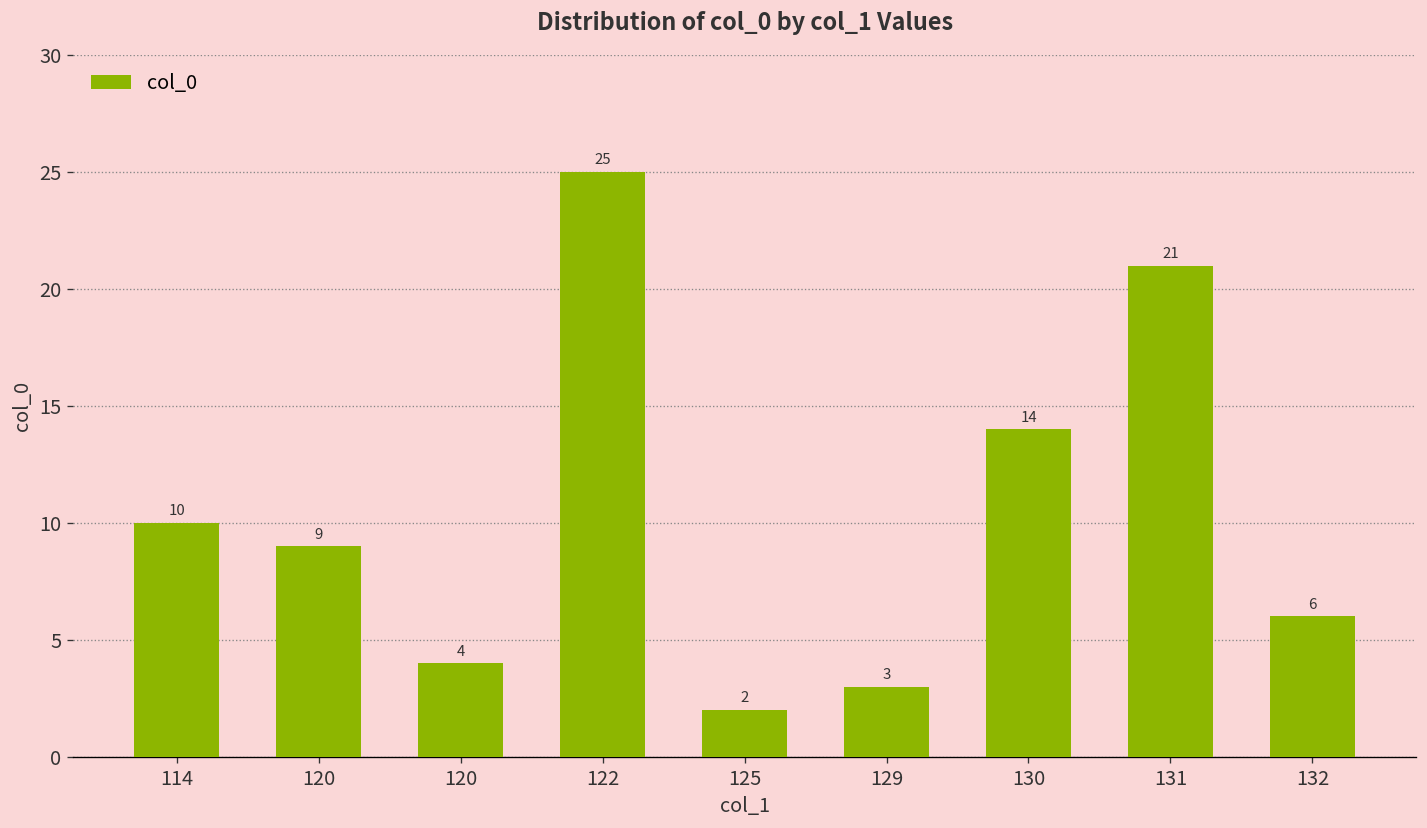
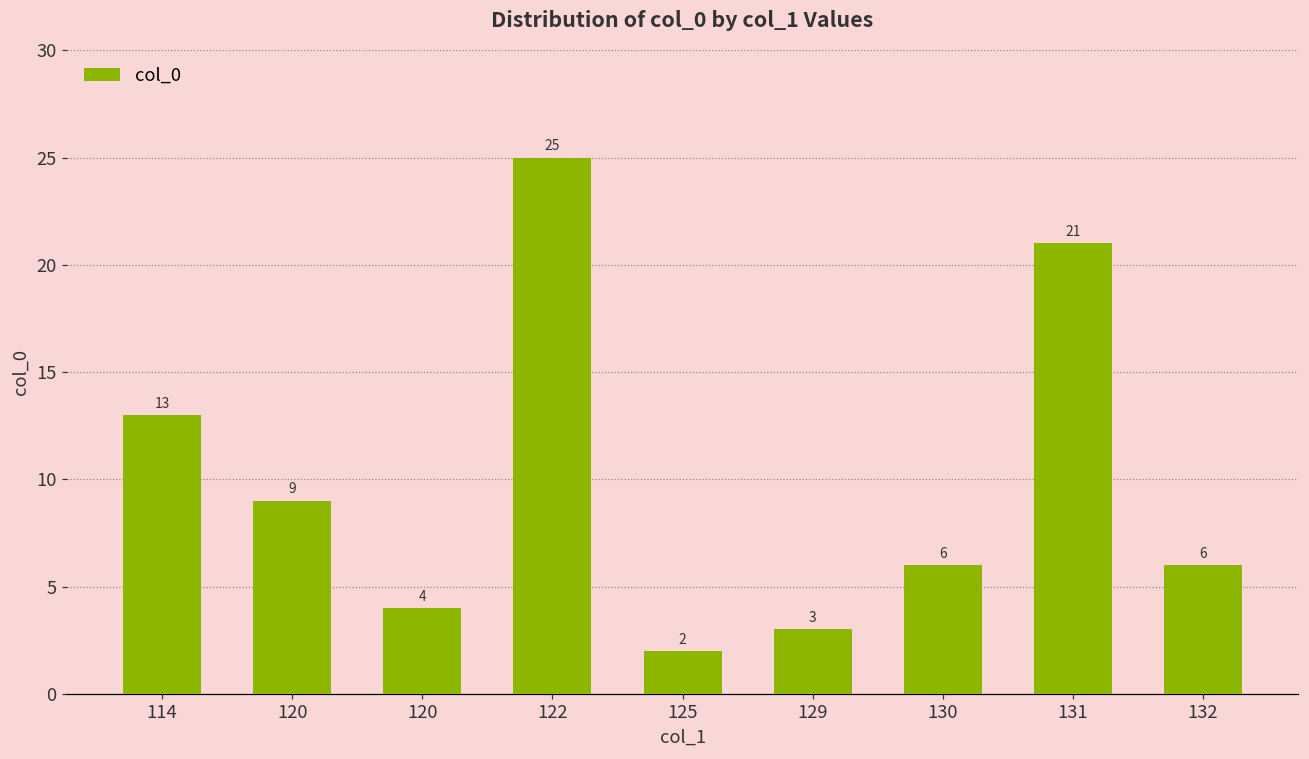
  {
-   "114": 10,
+   "114": 13,
    "122": 25,
    "125": 2,
    "129": 3,
-   "130": 14,
+   "130": 6,
    "131": 21,
    "132": 6
  }
